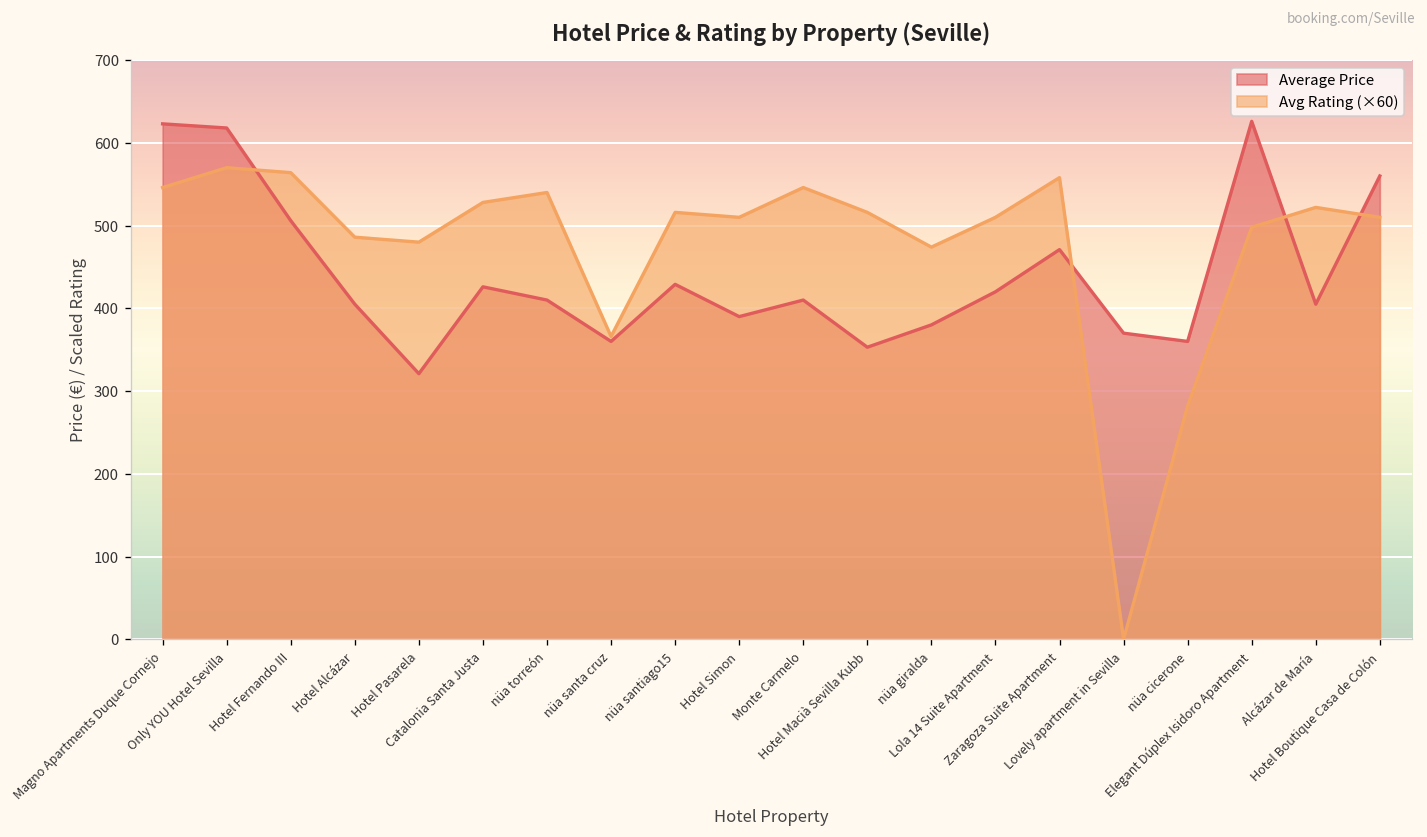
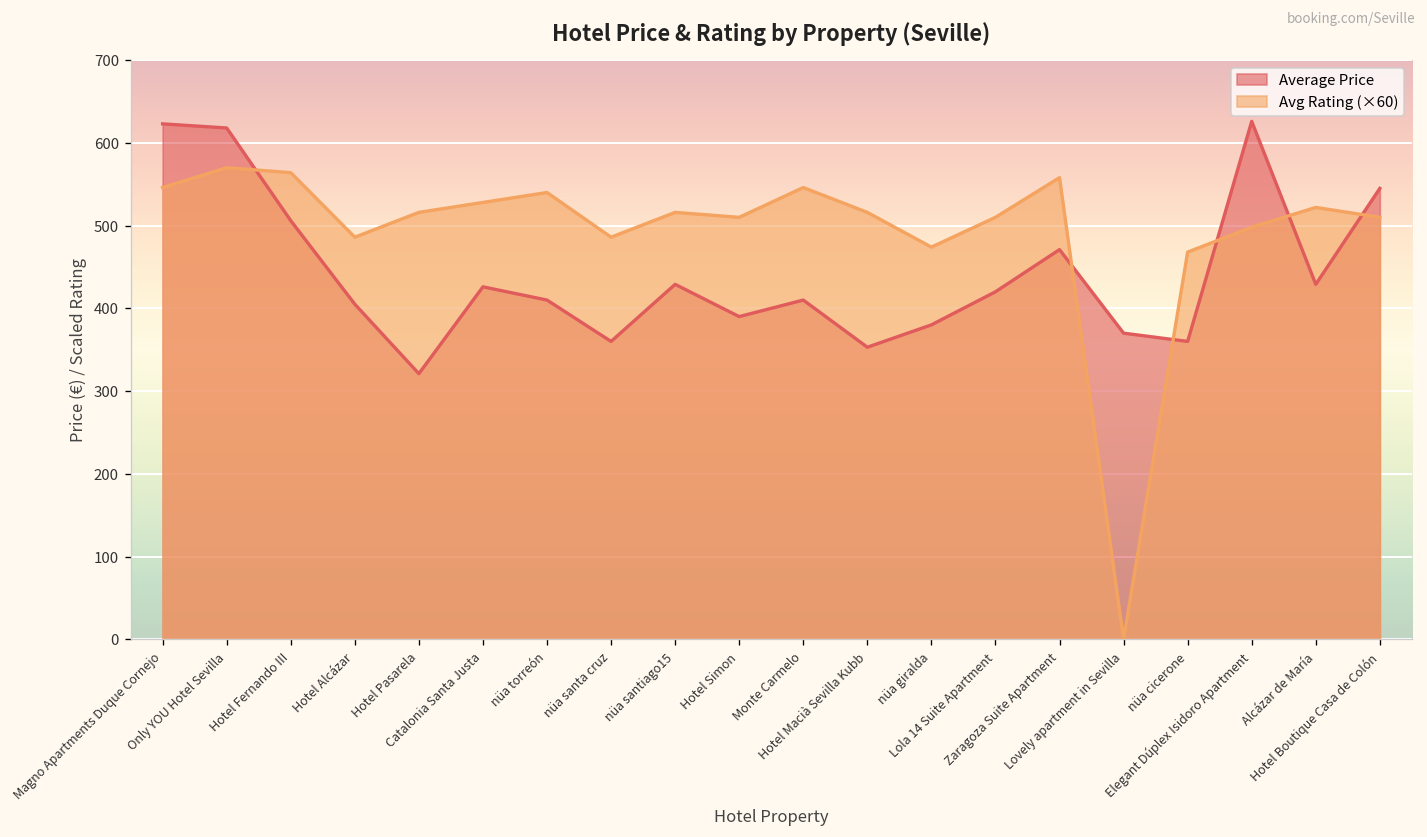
  {
    "Average Price": {
      "Magno Apartments Duque Cornejo": 620,
      "Only YOU Hotel Sevilla": 620,
      "Hotel Fernando III": 510,
      "Hotel Alcázar": 410,
      "Hotel Pasarela": 320,
      "Catalonia Santa Justa": 430,
      "nüa torreón": 410,
      "nüa santa cruz": 360,
      "nüa santiago15": 430,
      "Hotel Simon": 390,
      "Monte Carmelo": 410,
      "Hotel Macià Sevilla Kubb": 350,
      "nüa giralda": 380,
      "Lola 14 Suite Apartment": 420,
      "Zaragoza Suite Apartment": 470,
      "Lovely apartment in Sevilla": 370,
      "nüa cicerone": 360,
      "Elegant Dúplex Isidoro Apartment": 630,
-     "Alcázar de María": 410,
-     "Hotel Boutique Casa de Colón": 560
+     "Alcázar de María": 430,
+     "Hotel Boutique Casa de Colón": 550
    },
    "Avg Rating (×60)": {
      "Magno Apartments Duque Cornejo": 550,
      "Only YOU Hotel Sevilla": 570,
      "Hotel Fernando III": 560,
      "Hotel Alcázar": 490,
-     "Hotel Pasarela": 480,
+     "Hotel Pasarela": 520,
      "Catalonia Santa Justa": 530,
      "nüa torreón": 540,
-     "nüa santa cruz": 370,
+     "nüa santa cruz": 490,
      "nüa santiago15": 520,
      "Hotel Simon": 510,
      "Monte Carmelo": 550,
      "Hotel Macià Sevilla Kubb": 520,
      "nüa giralda": 470,
      "Lola 14 Suite Apartment": 510,
      "Zaragoza Suite Apartment": 560,
      "Lovely apartment in Sevilla": 0,
-     "nüa cicerone": 280,
+     "nüa cicerone": 470,
      "Elegant Dúplex Isidoro Apartment": 500,
      "Alcázar de María": 520,
      "Hotel Boutique Casa de Colón": 510
    }
  }
